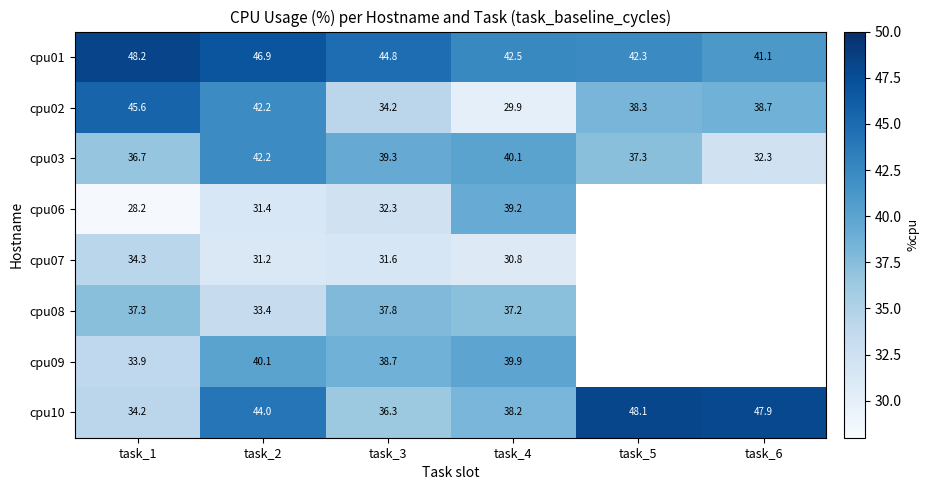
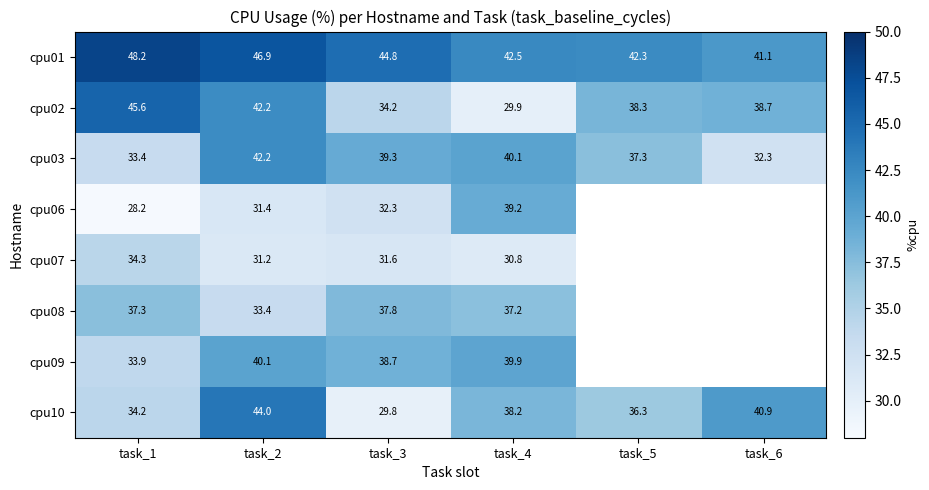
  {
    "cpu01": {
      "task_1": 48.2,
      "task_2": 46.9,
      "task_3": 44.8,
      "task_4": 42.5,
      "task_5": 42.3,
      "task_6": 41.1
    },
    "cpu02": {
      "task_1": 45.6,
      "task_2": 42.2,
      "task_3": 34.2,
      "task_4": 29.9,
      "task_5": 38.3,
      "task_6": 38.7
    },
    "cpu03": {
-     "task_1": 36.7,
+     "task_1": 33.4,
      "task_2": 42.2,
      "task_3": 39.3,
      "task_4": 40.1,
      "task_5": 37.3,
      "task_6": 32.3
    },
    "cpu06": {
      "task_1": 28.2,
      "task_2": 31.4,
      "task_3": 32.3,
      "task_4": 39.2
    },
    "cpu07": {
      "task_1": 34.3,
      "task_2": 31.2,
      "task_3": 31.6,
      "task_4": 30.8
    },
    "cpu08": {
      "task_1": 37.3,
      "task_2": 33.4,
      "task_3": 37.8,
      "task_4": 37.2
    },
    "cpu09": {
      "task_1": 33.9,
      "task_2": 40.1,
      "task_3": 38.7,
      "task_4": 39.9
    },
    "cpu10": {
      "task_1": 34.2,
      "task_2": 44.0,
-     "task_3": 36.3,
+     "task_3": 29.8,
      "task_4": 38.2,
-     "task_5": 48.1,
-     "task_6": 47.9
+     "task_5": 36.3,
+     "task_6": 40.9
    }
  }
